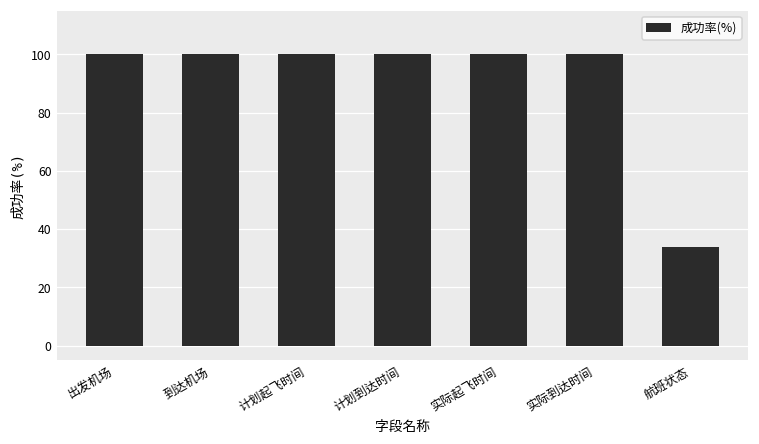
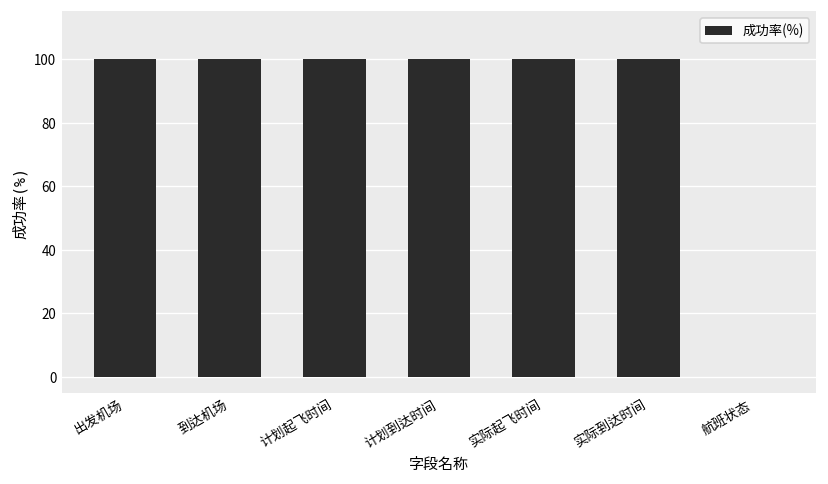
  {
    "出发机场": 100,
    "到达机场": 100,
    "计划起飞时间": 100,
    "计划到达时间": 100,
    "实际起飞时间": 100,
    "实际到达时间": 100,
-   "航班状态": 34
+   "航班状态": 0
  }
